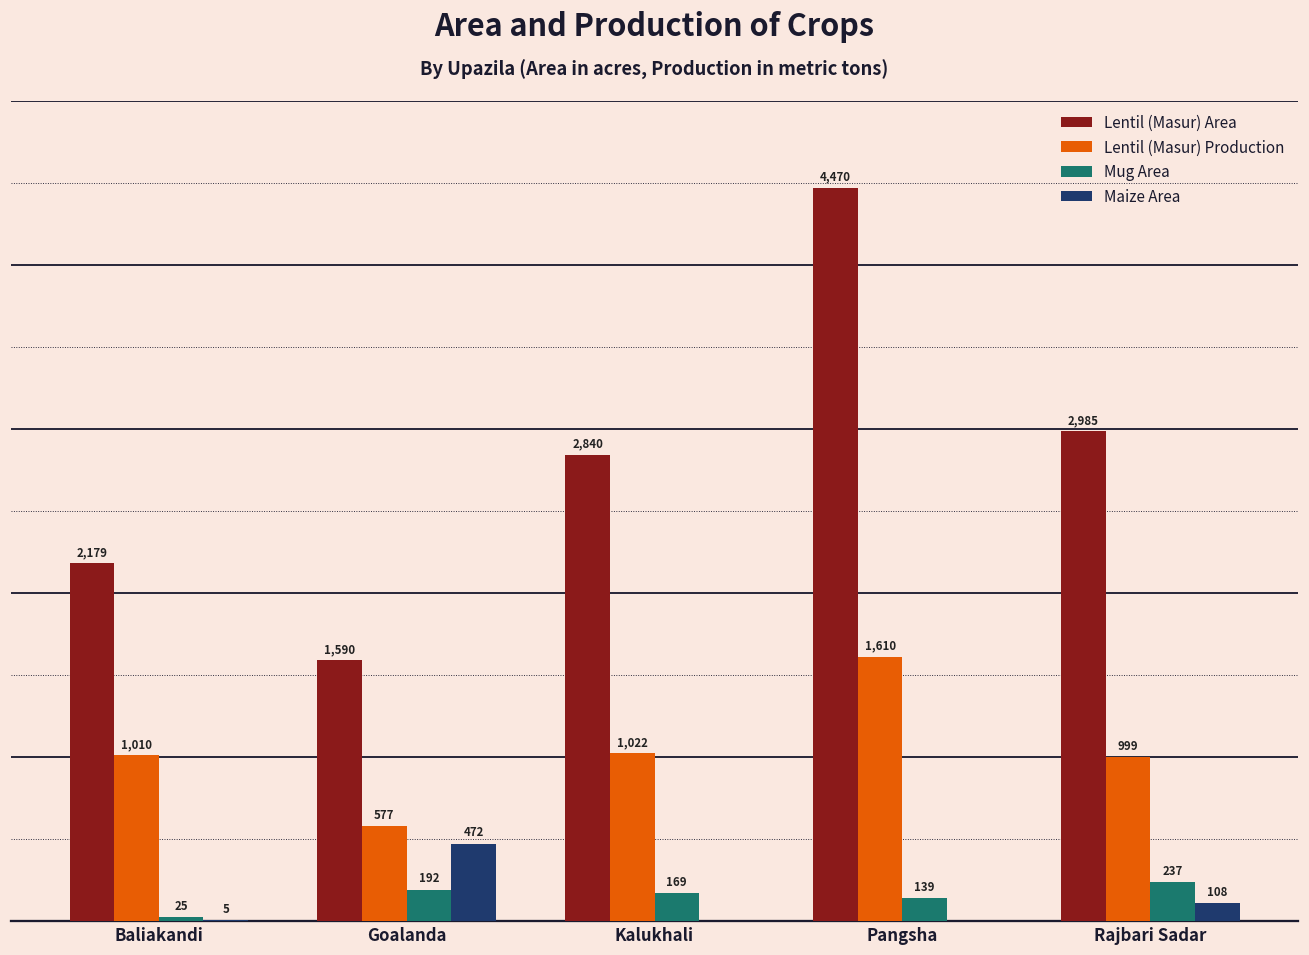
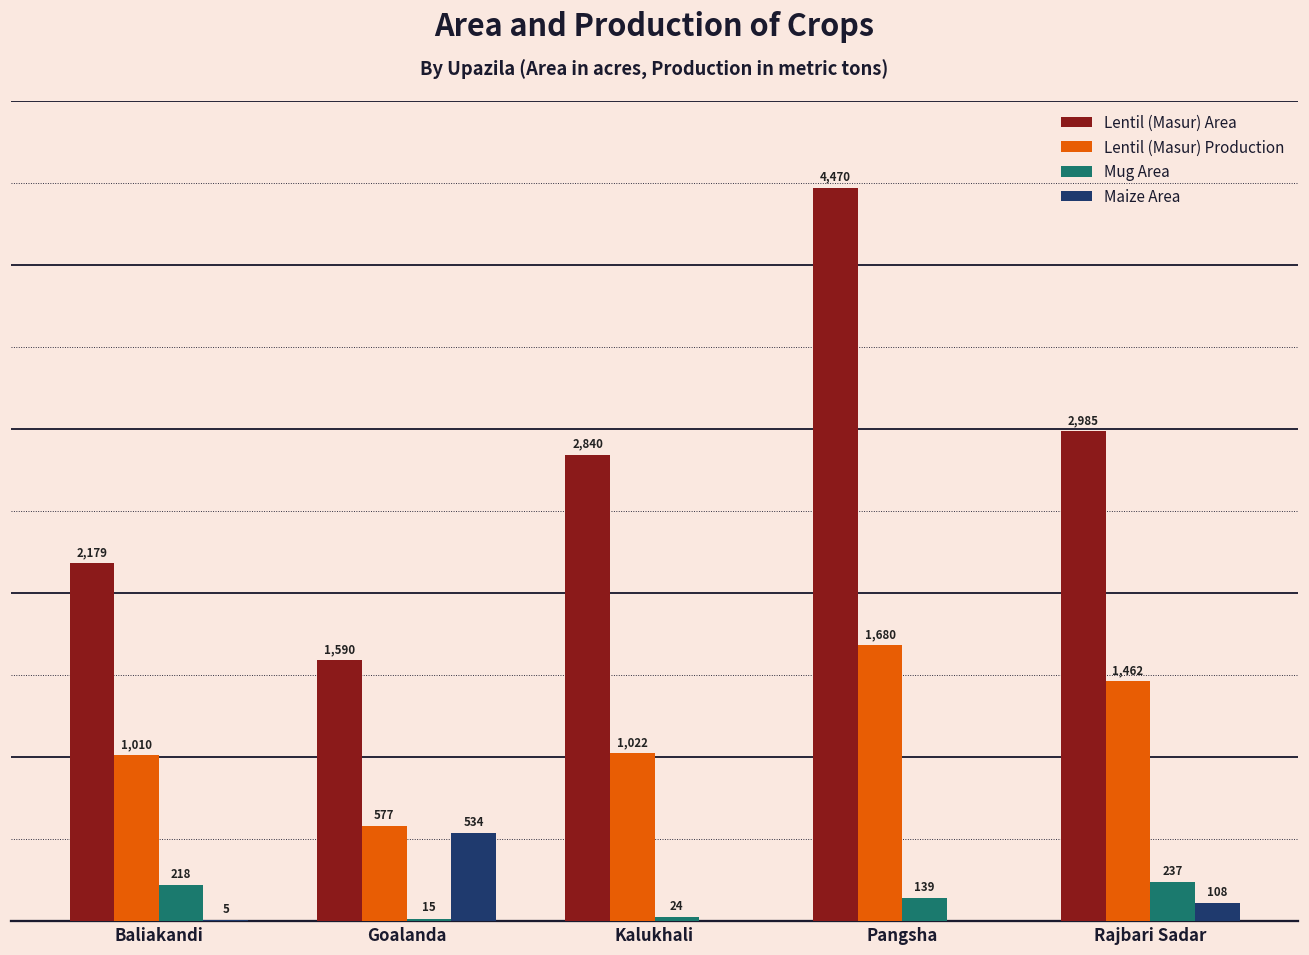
  {
    "Lentil (Masur) Area": {
      "Baliakandi": "2,179",
      "Goalanda": "1,590",
      "Kalukhali": "2,840",
      "Pangsha": "4,470",
      "Rajbari Sadar": "2,985"
    },
    "Lentil (Masur) Production": {
      "Baliakandi": "1,010",
      "Goalanda": "577",
      "Kalukhali": "1,022",
-     "Pangsha": "1,610",
-     "Rajbari Sadar": "999"
+     "Pangsha": "1,680",
+     "Rajbari Sadar": "1,462"
    },
    "Mug Area": {
-     "Baliakandi": "25",
-     "Goalanda": "192",
-     "Kalukhali": "169",
+     "Baliakandi": "218",
+     "Goalanda": "15",
+     "Kalukhali": "24",
      "Pangsha": "139",
      "Rajbari Sadar": "237"
    },
    "Maize Area": {
      "Baliakandi": "5",
-     "Goalanda": "472",
+     "Goalanda": "534",
      "Rajbari Sadar": "108"
    }
  }
